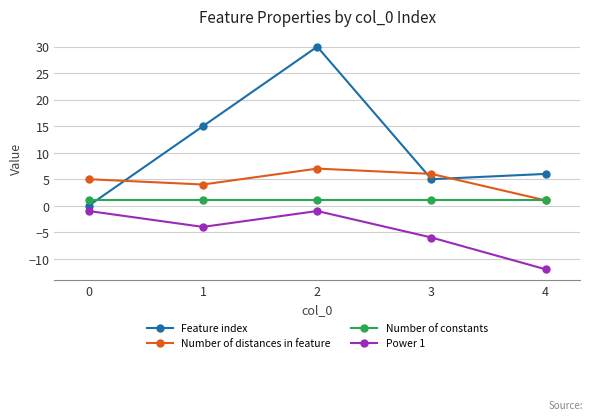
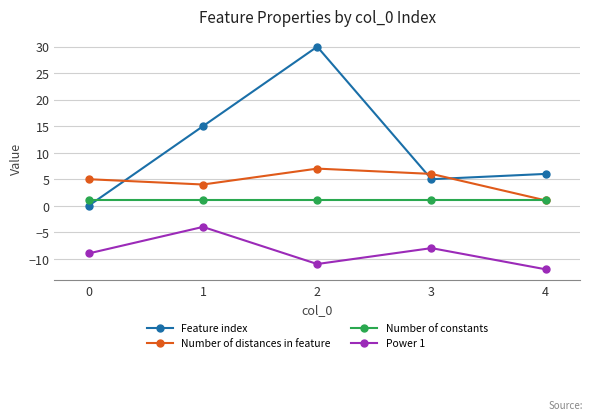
  {
    "Feature index": {
      "0": 0,
      "1": 15,
      "2": 30,
      "3": 5,
      "4": 6
    },
    "Number of distances in feature": {
      "0": 5,
      "1": 4,
      "2": 7,
      "3": 6
    },
    "Number of constants": {
      "0": 1,
      "1": 1,
      "2": 1,
      "3": 1
    },
    "Power 1": {
-     "0": -1,
+     "0": -9,
      "1": -4,
-     "2": -1,
-     "3": -6,
+     "2": -11,
+     "3": -8,
      "4": -12
    }
  }
